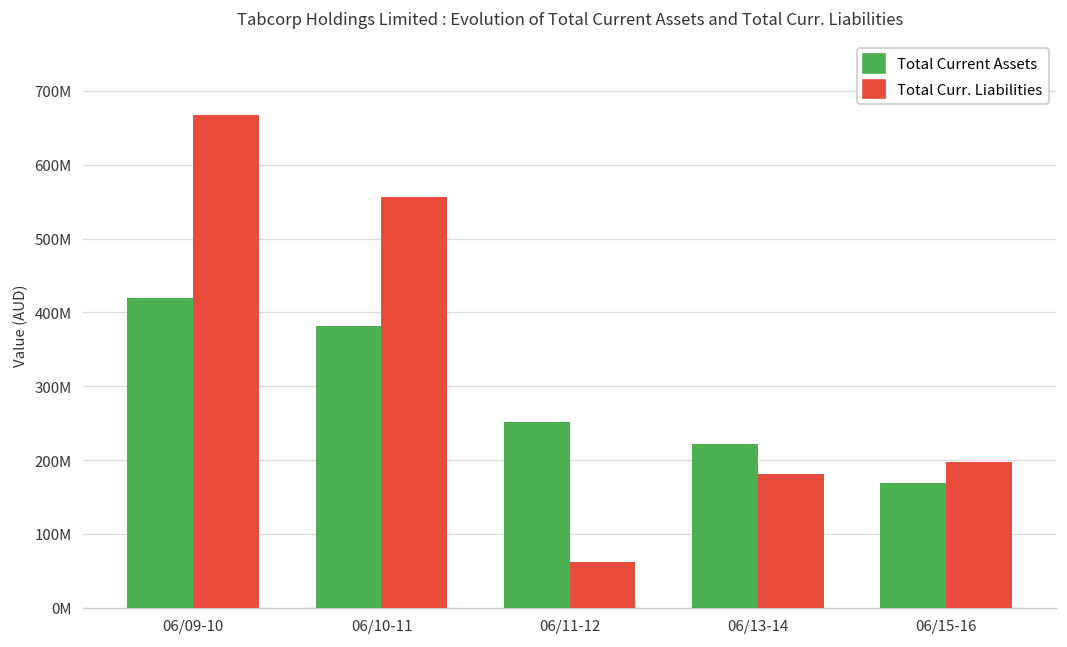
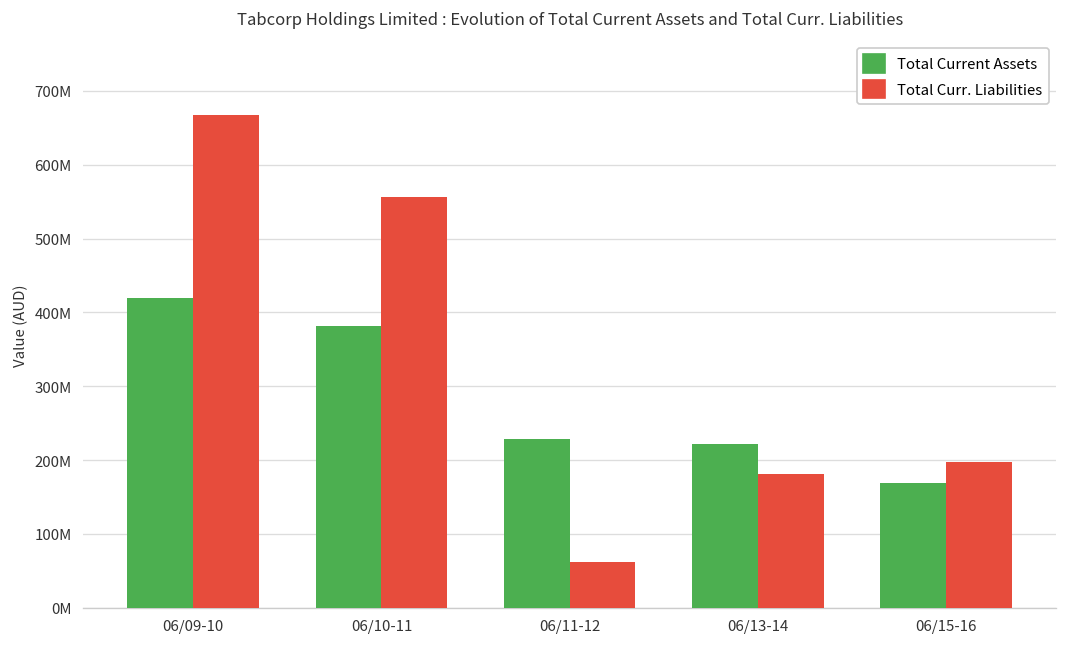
  {
    "Total Current Assets": {
      "06/09-10": 420000000,
      "06/10-11": 380000000,
-     "06/11-12": 250000000,
+     "06/11-12": 230000000,
      "06/13-14": 220000000,
      "06/15-16": 170000000
    },
    "Total Curr. Liabilities": {
      "06/09-10": 670000000,
      "06/10-11": 560000000,
      "06/11-12": 60000000,
      "06/13-14": 180000000,
      "06/15-16": 200000000
    }
  }
